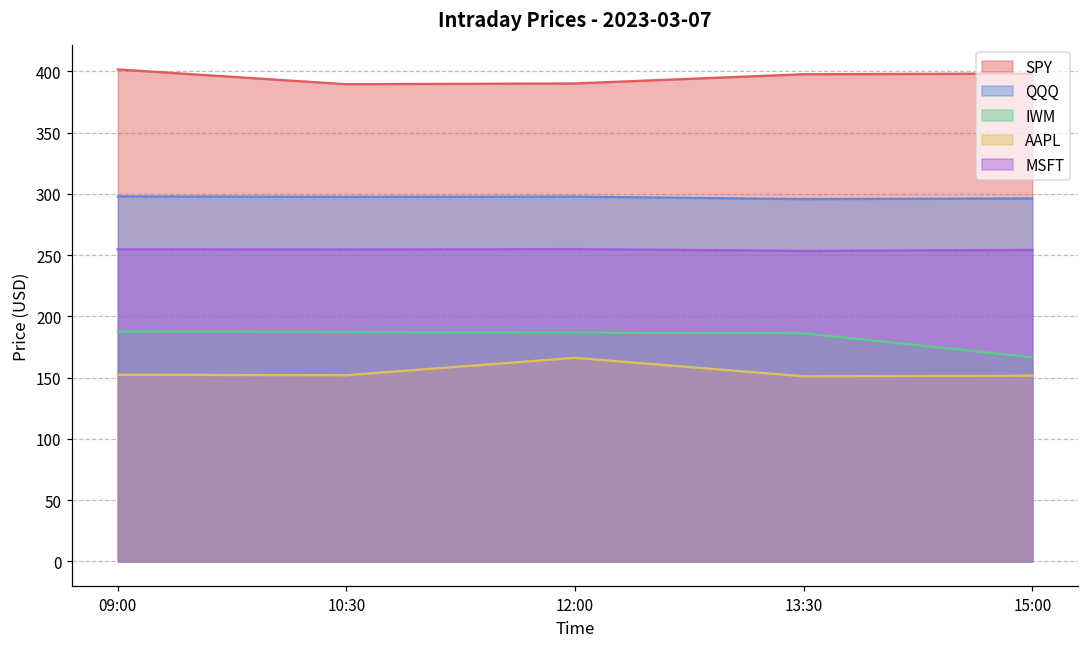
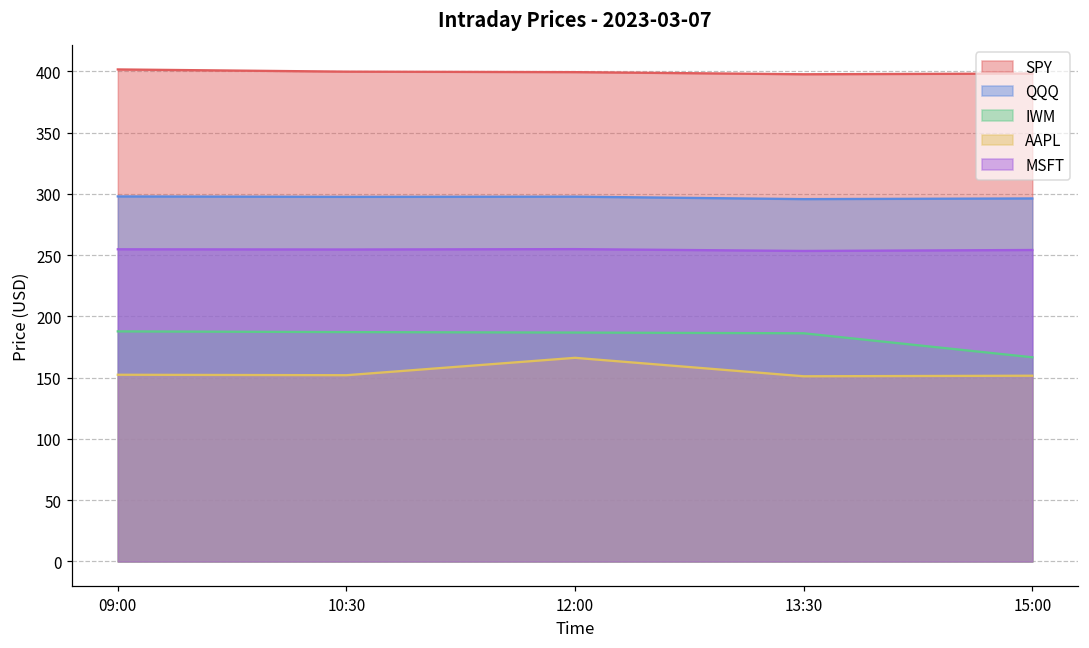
  {
    "SPY": {
      "09:00": 402,
-     "10:30": 390,
-     "12:00": 390,
+     "10:30": 400,
+     "12:00": 399,
      "13:30": 398
    },
    "IWM": {
      "09:00": 188,
      "10:30": 187,
      "12:00": 187,
      "13:30": 186,
      "15:00": 167
    },
    "AAPL": {
      "09:00": 152,
      "10:30": 152,
      "12:00": 166,
      "13:30": 151,
      "15:00": 152
    }
  }
